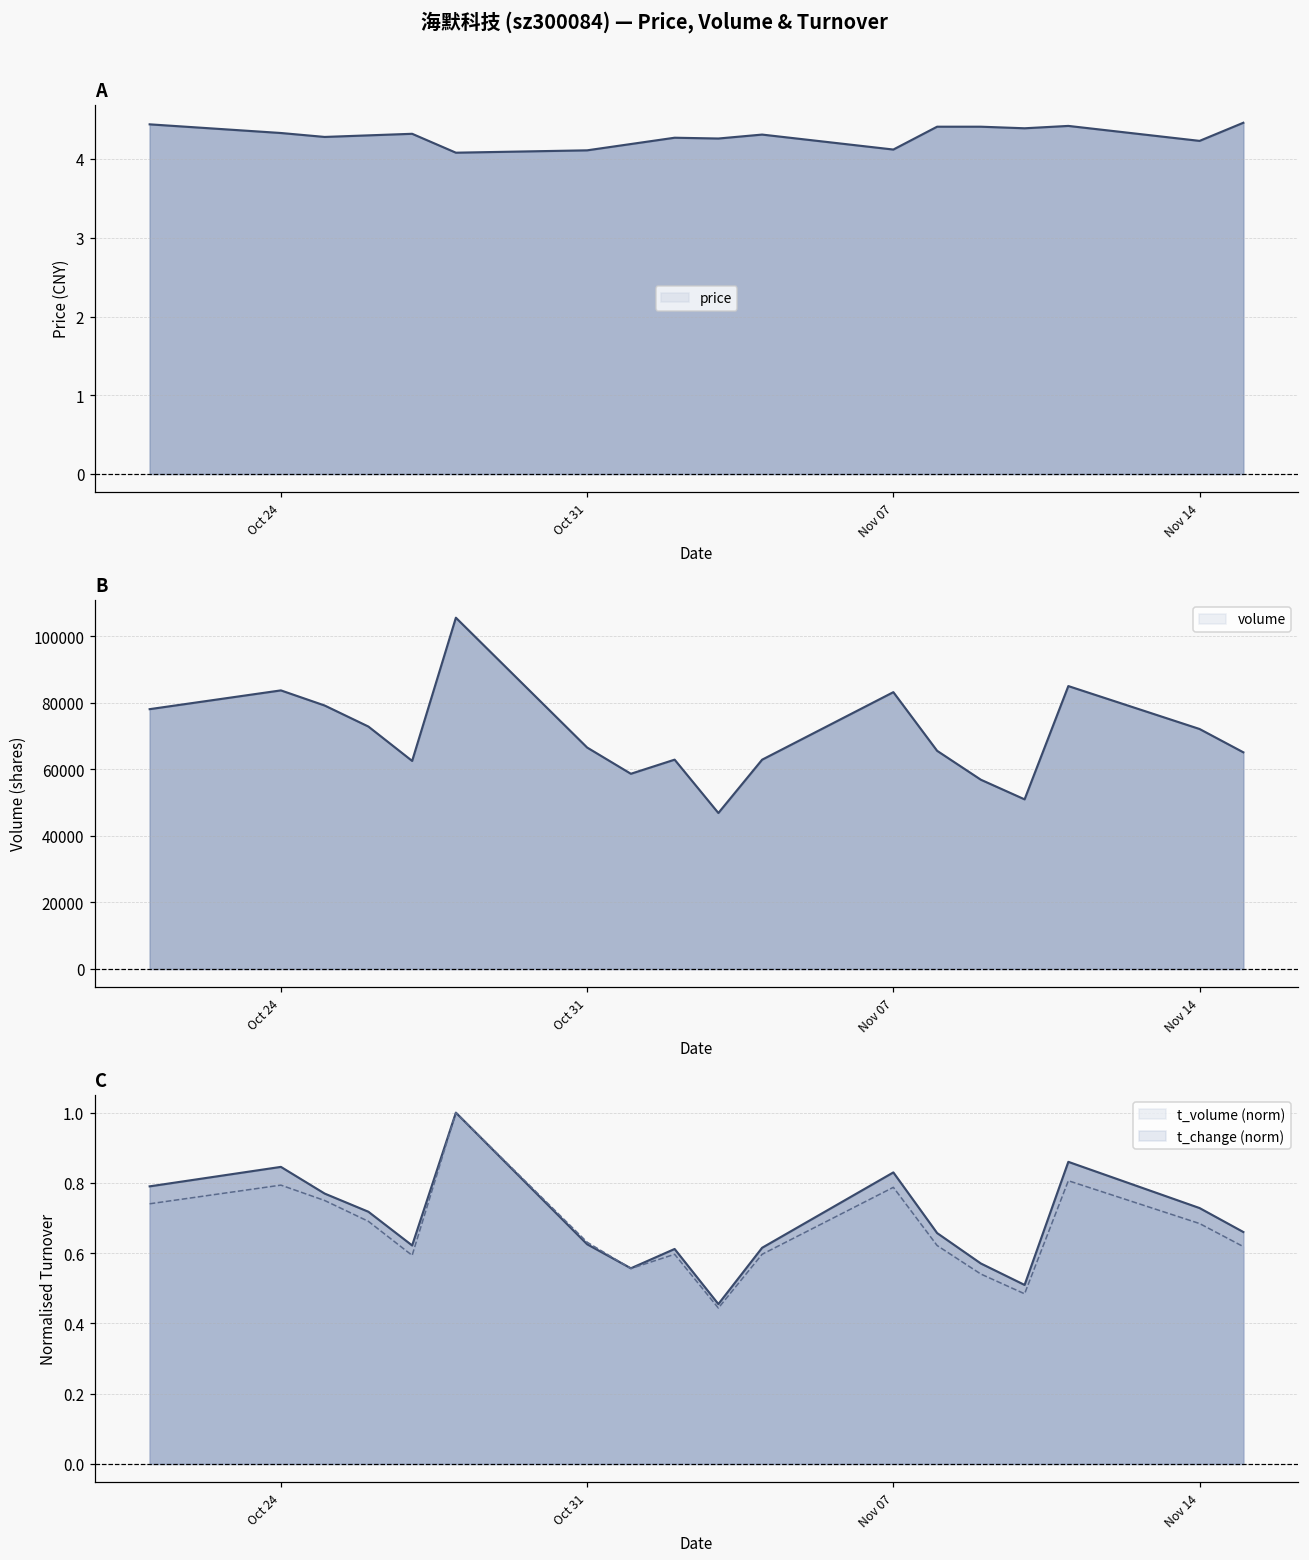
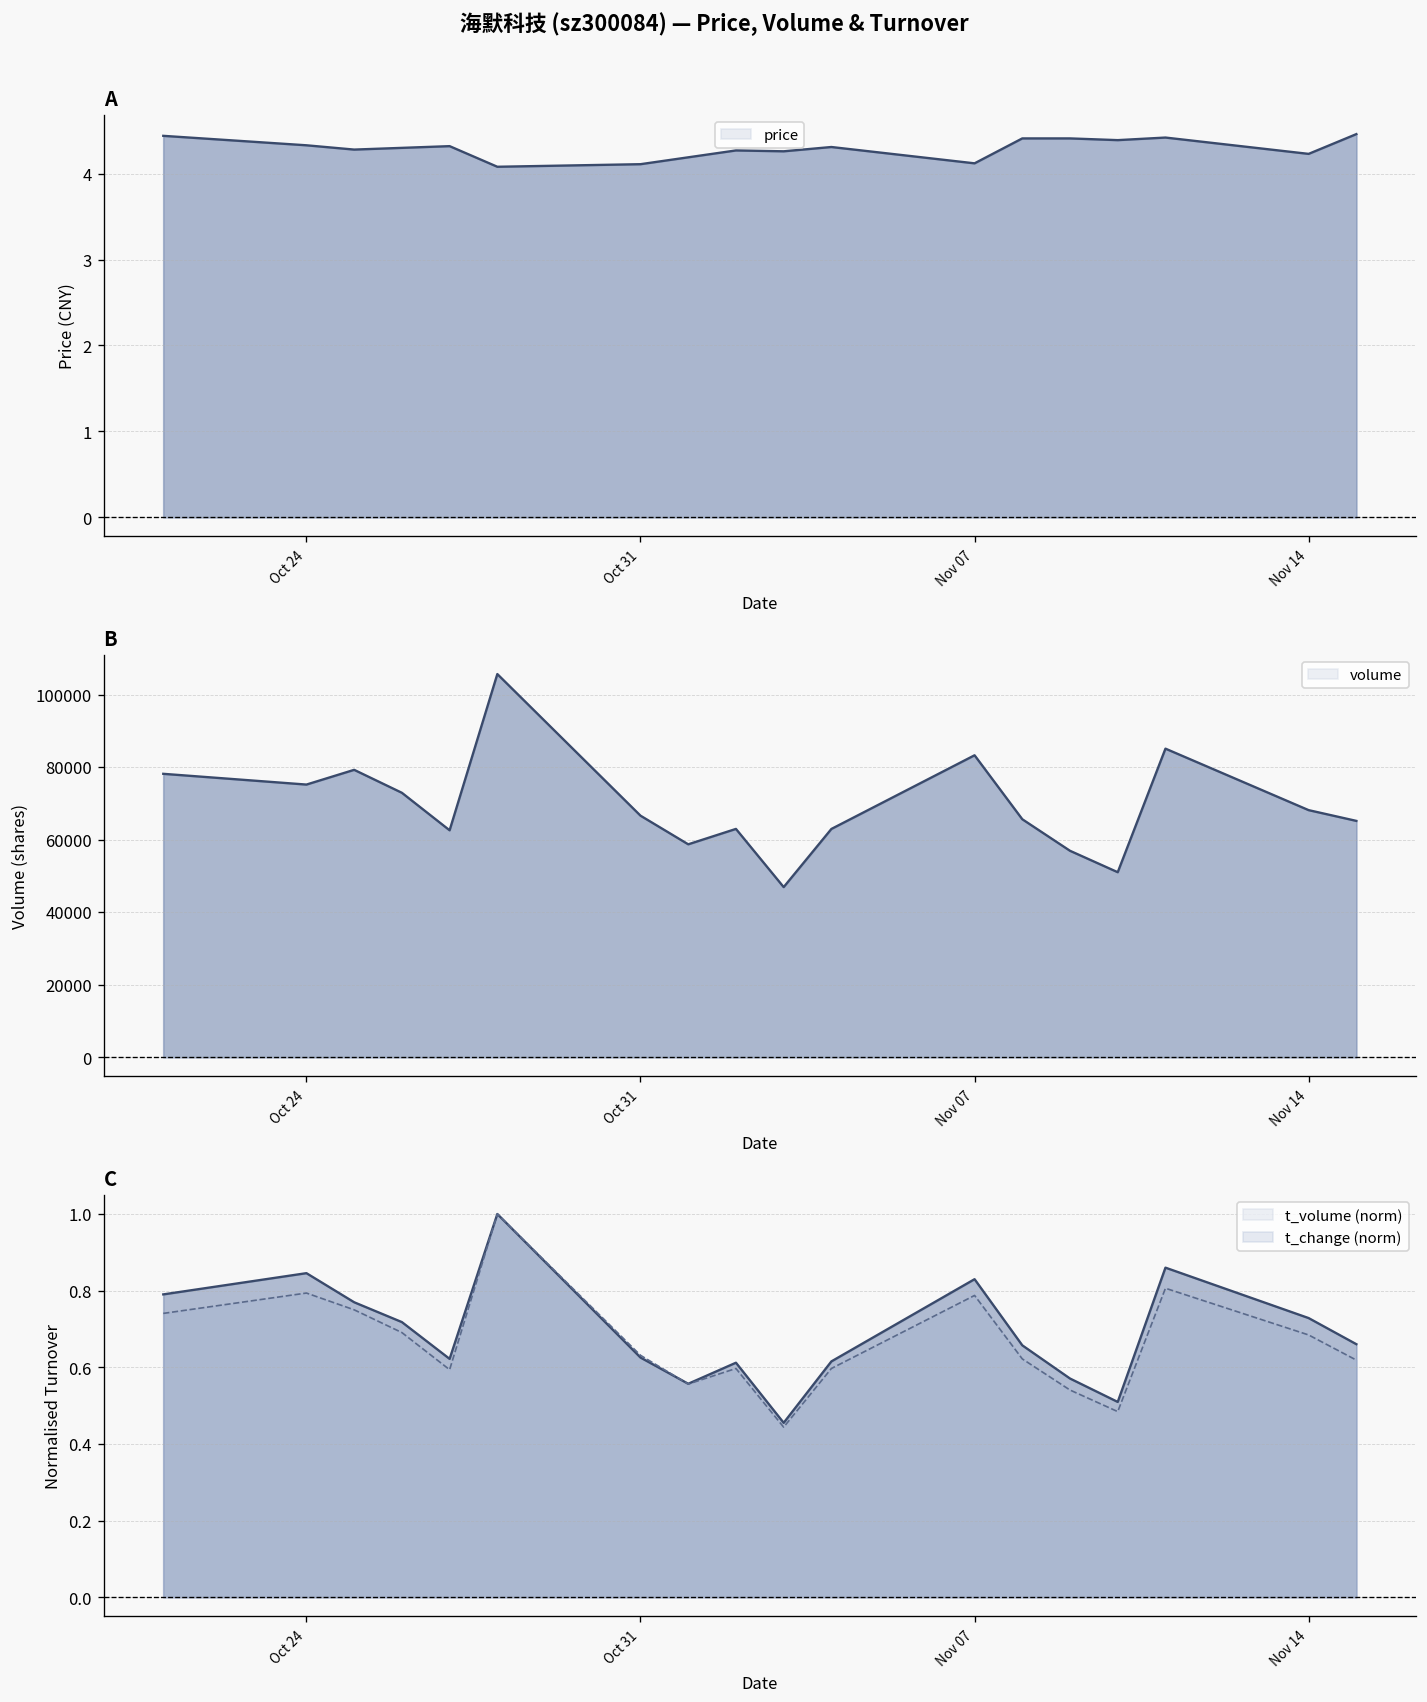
  {
    "A": {
      "Oct 24": 4.3,
      "Oct 31": 4.1,
      "Nov 07": 4.1,
      "Nov 14": 4.2
    },
    "B": {
-     "Oct 24": 84000,
+     "Oct 24": 75000,
      "Oct 31": 67000,
      "Nov 07": 83000,
-     "Nov 14": 72000
+     "Nov 14": 68000
    }
  }
